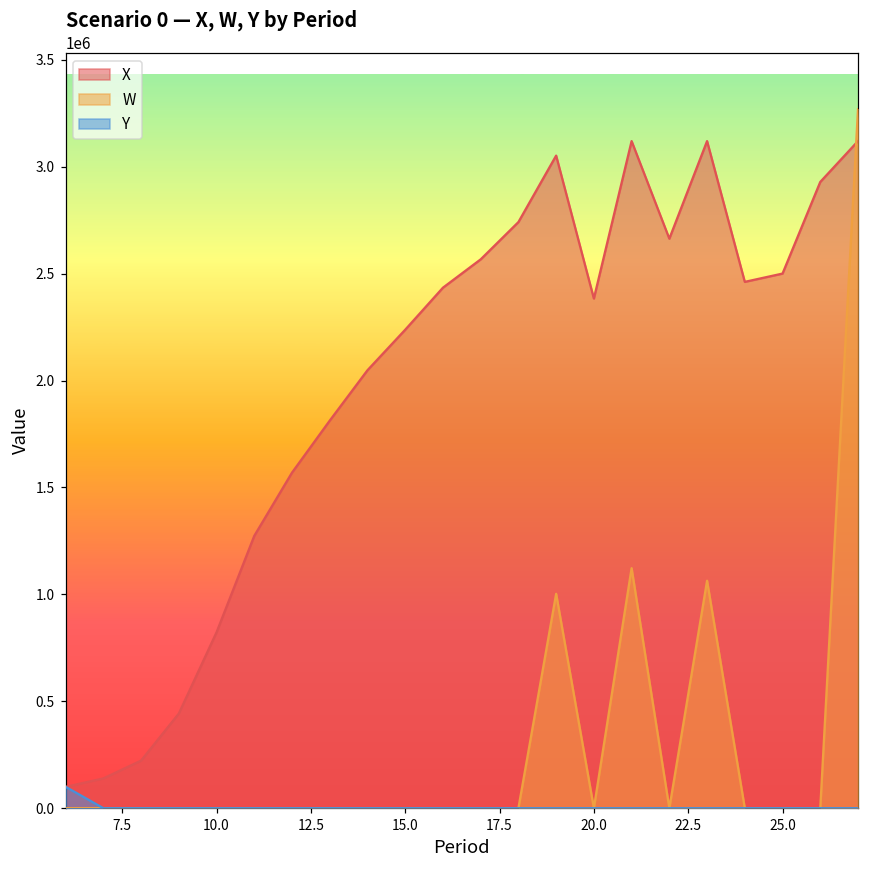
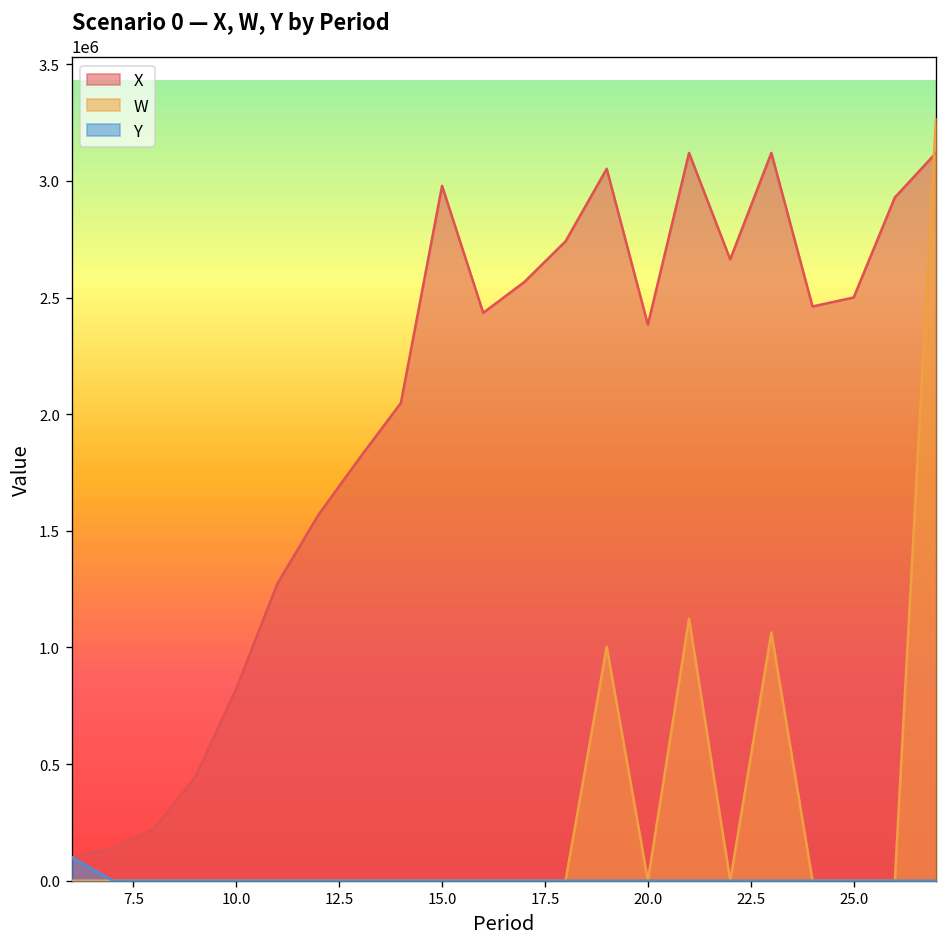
  {
    "X": {
      "10.0": 820000,
-     "15.0": 2240000,
+     "15.0": 2980000,
      "20.0": 2380000,
      "25.0": 2500000
    }
  }
